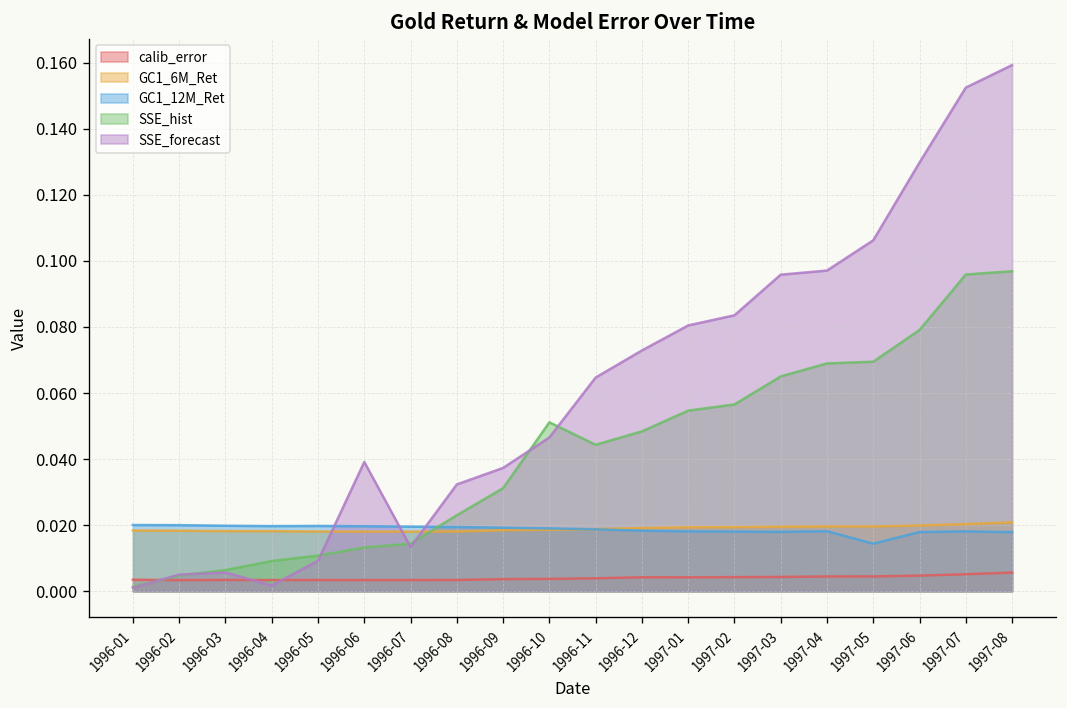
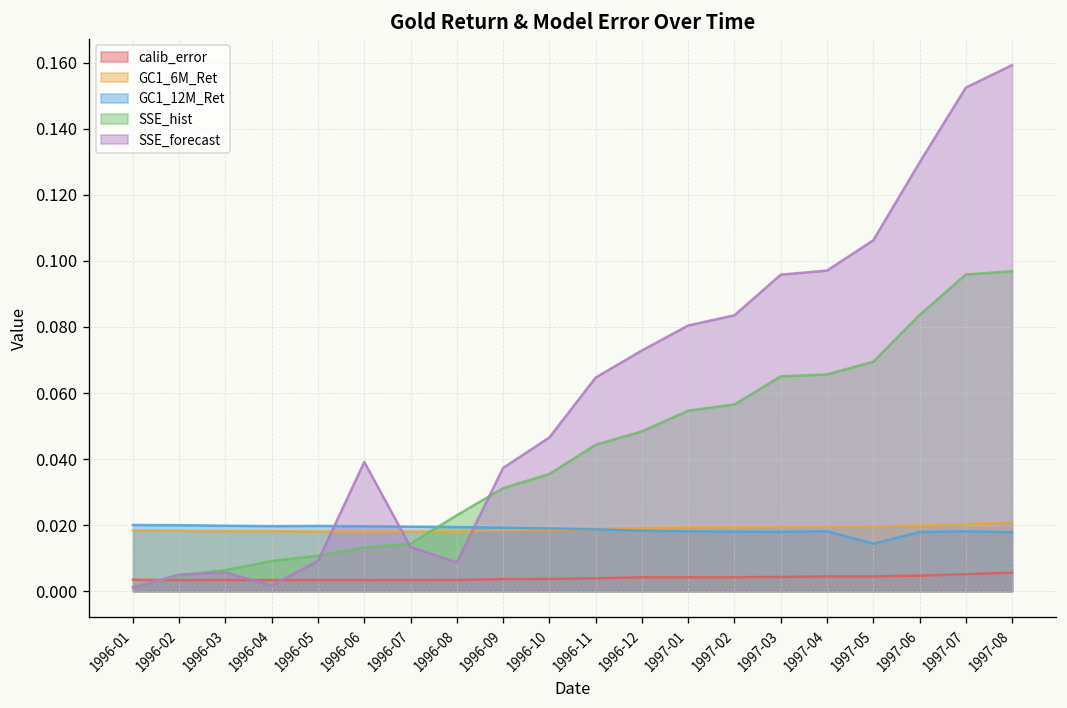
  {
    "GC1_12M_Ret": {
      "1996-01": 0.020,
      "1996-02": 0.020,
      "1996-03": 0.020,
      "1996-04": 0.020,
      "1996-05": 0.020,
      "1996-06": 0.020,
      "1996-07": 0.020,
      "1996-08": 0.019,
      "1997-01": 0.018,
      "1997-02": 0.018,
      "1997-03": 0.018,
      "1997-04": 0.018,
      "1997-05": 0.014,
      "1997-06": 0.018,
      "1997-07": 0.018,
      "1997-08": 0.018
    },
    "SSE_hist": {
      "1996-04": 0.009,
      "1996-05": 0.011,
      "1996-06": 0.013,
      "1996-07": 0.014,
      "1996-08": 0.023,
      "1996-09": 0.031,
-     "1996-10": 0.051,
+     "1996-10": 0.035,
      "1996-11": 0.044,
      "1996-12": 0.048,
      "1997-01": 0.055,
      "1997-02": 0.057,
      "1997-03": 0.065,
-     "1997-04": 0.069,
+     "1997-04": 0.066,
      "1997-05": 0.069,
-     "1997-06": 0.079,
+     "1997-06": 0.084,
      "1997-07": 0.096,
      "1997-08": 0.097
    },
    "SSE_forecast": {
      "1996-04": 0.002,
      "1996-05": 0.009,
      "1996-06": 0.039,
      "1996-07": 0.013,
-     "1996-08": 0.032,
+     "1996-08": 0.009,
      "1996-09": 0.037,
      "1996-10": 0.047,
      "1996-11": 0.065,
      "1996-12": 0.073,
      "1997-01": 0.080,
      "1997-02": 0.084,
      "1997-03": 0.096,
      "1997-04": 0.097,
      "1997-05": 0.106,
      "1997-06": 0.130,
      "1997-07": 0.152,
      "1997-08": 0.159
    }
  }
